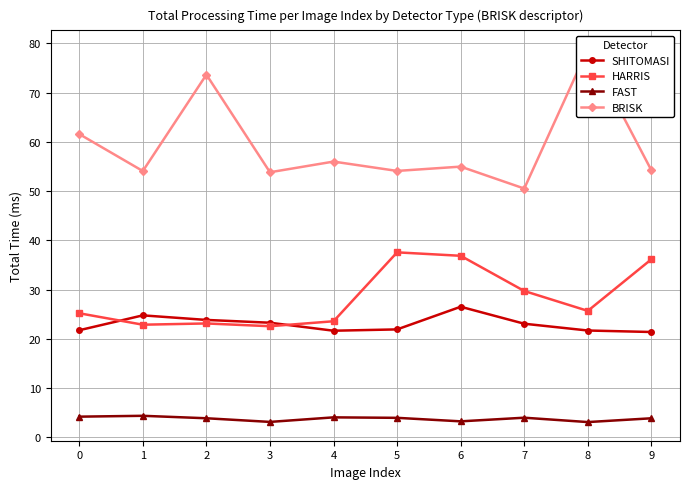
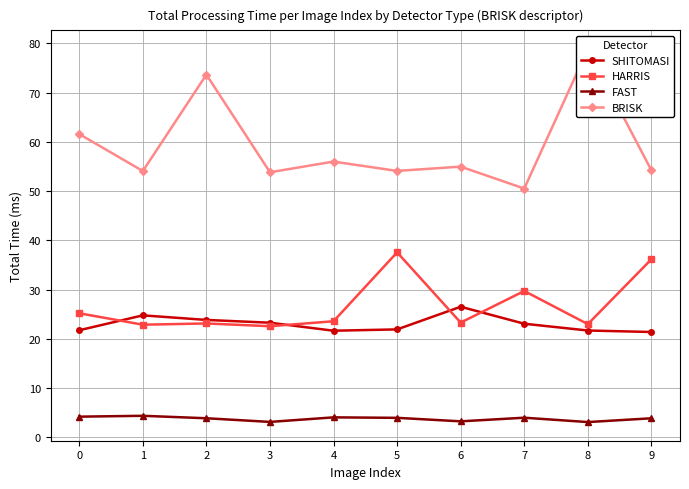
  {
    "SHITOMASI": {
      "0": 22,
      "1": 25,
      "2": 24,
      "3": 23,
      "4": 22,
      "5": 22,
      "6": 27,
      "7": 23,
      "8": 22,
      "9": 21
    },
    "HARRIS": {
      "0": 25,
      "1": 23,
      "2": 23,
      "3": 23,
      "4": 24,
      "5": 38,
-     "6": 37,
+     "6": 23,
      "7": 30,
-     "8": 26,
+     "8": 23,
      "9": 36
    },
    "FAST": {
      "0": 4,
      "1": 4,
      "2": 4,
      "3": 3,
      "4": 4,
      "5": 4,
      "6": 3,
      "7": 4,
      "8": 3,
      "9": 4
    },
    "BRISK": {
      "0": 62,
      "1": 54,
      "2": 74,
      "3": 54,
      "4": 56,
      "5": 54,
      "6": 55,
      "7": 51,
      "9": 54
    }
  }
